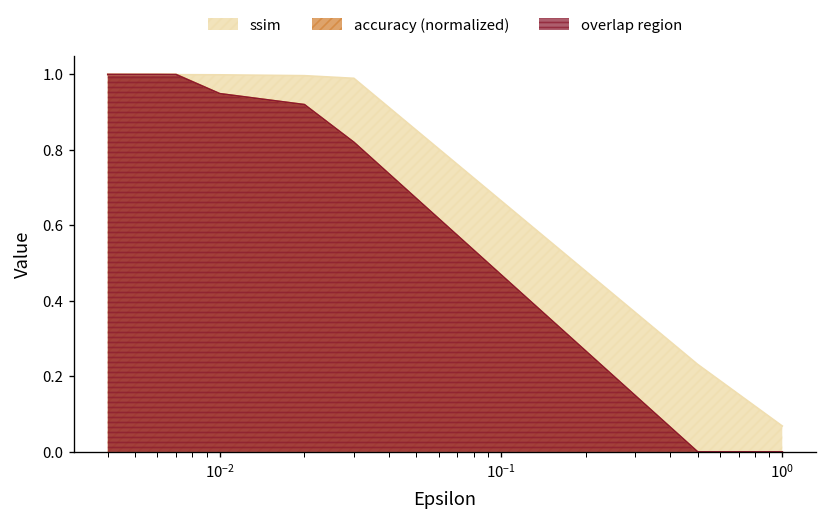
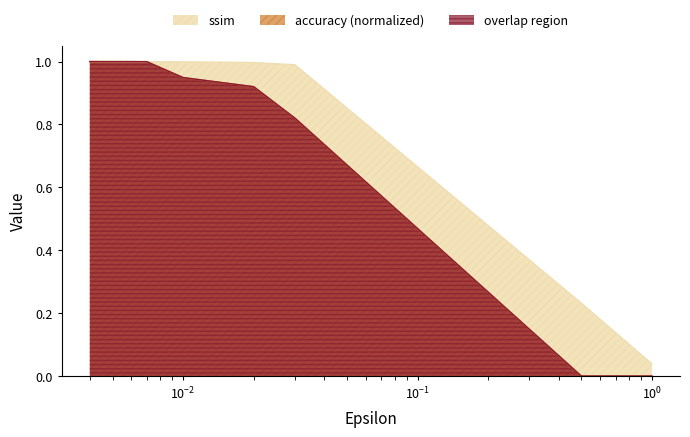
  {
    "ssim": {
      "10^-2": 1.00,
-     "10^0": 0.07
+     "10^0": 0.04
    }
  }
